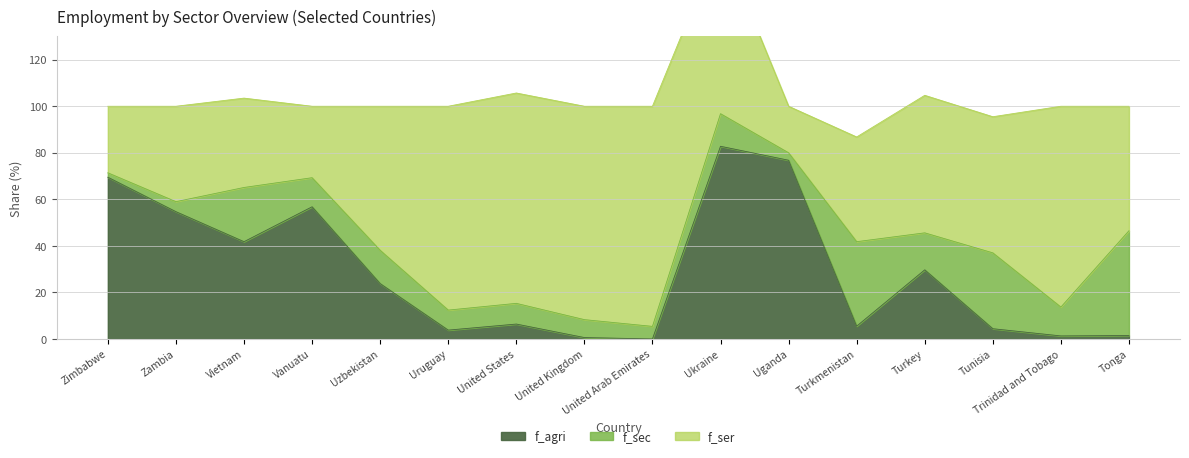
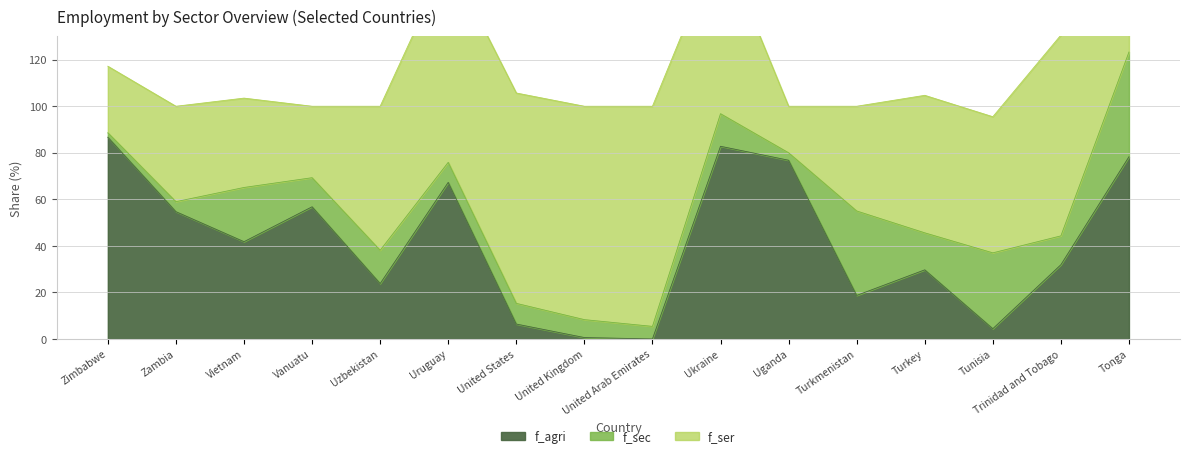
  {
    "f_agri": {
-     "Zimbabwe": 70,
+     "Zimbabwe": 87,
      "Zambia": 55,
      "Vietnam": 42,
      "Vanuatu": 57,
      "Uzbekistan": 24,
-     "Uruguay": 4,
+     "Uruguay": 67,
      "United States": 6,
      "United Kingdom": 1,
      "United Arab Emirates": 0,
      "Ukraine": 83,
      "Uganda": 77,
-     "Turkmenistan": 6,
+     "Turkmenistan": 19,
      "Turkey": 30,
      "Tunisia": 4,
-     "Trinidad and Tobago": 1,
-     "Tonga": 2
+     "Trinidad and Tobago": 32,
+     "Tonga": 78
    },
    "f_sec": {
      "Zimbabwe": 2,
      "Zambia": 4,
      "Vietnam": 23,
      "Vanuatu": 13,
      "Uzbekistan": 14,
      "Uruguay": 9,
      "United States": 9,
      "United Kingdom": 8,
      "United Arab Emirates": 5,
      "Ukraine": 14,
      "Uganda": 3,
      "Turkmenistan": 36,
      "Turkey": 16,
      "Tunisia": 33,
      "Trinidad and Tobago": 12,
      "Tonga": 45
    },
    "f_ser": {
      "Zimbabwe": 29,
      "Zambia": 41,
      "Vietnam": 38,
      "Vanuatu": 31,
      "Uzbekistan": 62,
      "United States": 90,
      "United Kingdom": 92,
      "United Arab Emirates": 95,
      "Uganda": 20,
      "Turkmenistan": 45,
      "Turkey": 59,
      "Tunisia": 59,
      "Trinidad and Tobago": 86
    }
  }
